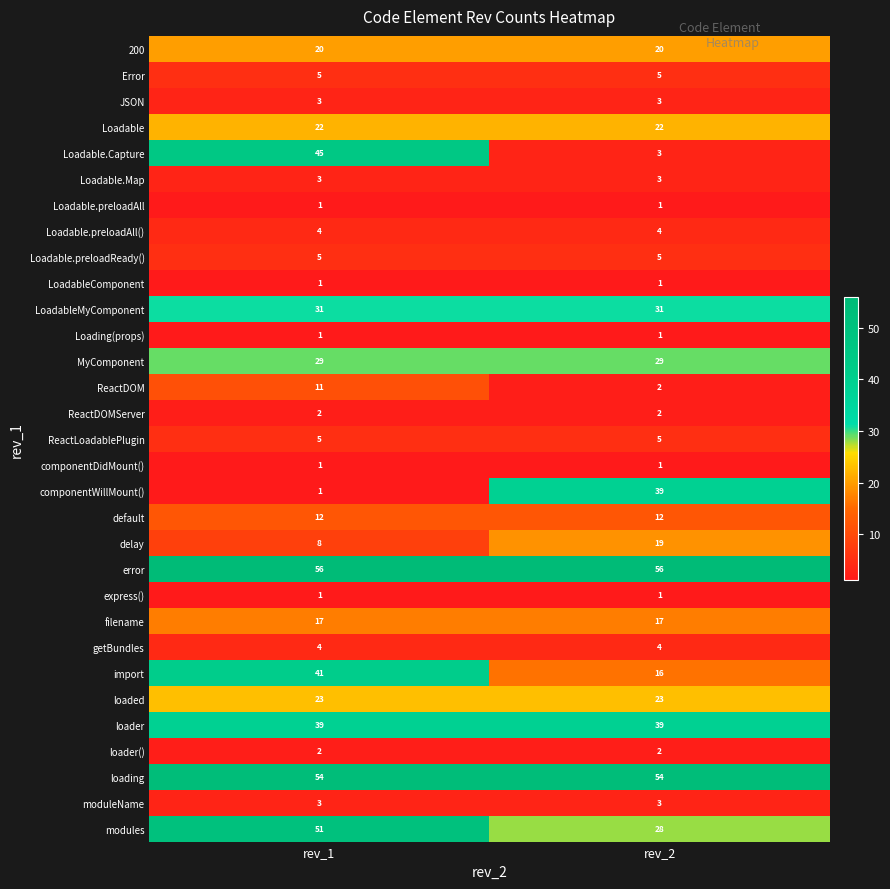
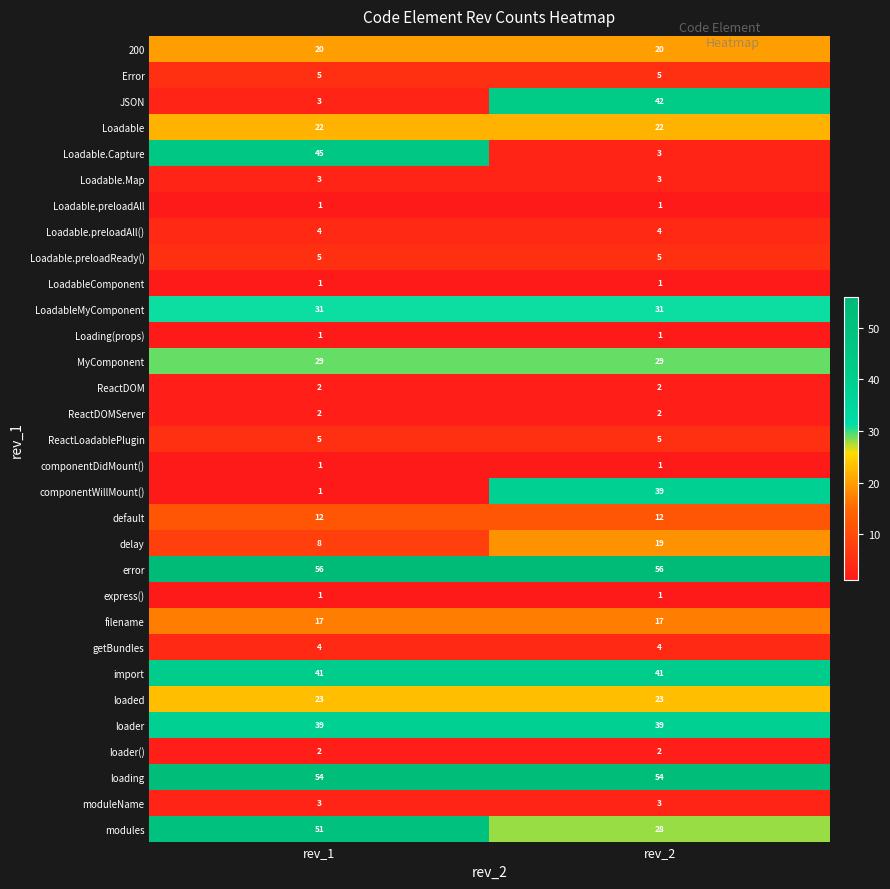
  {
    "200": {
      "rev_1": 20,
      "rev_2": 20
    },
    "Error": {
      "rev_1": 5,
      "rev_2": 5
    },
    "JSON": {
      "rev_1": 3,
-     "rev_2": 3
+     "rev_2": 42
    },
    "Loadable": {
      "rev_1": 22,
      "rev_2": 22
    },
    "Loadable.Capture": {
      "rev_1": 45,
      "rev_2": 3
    },
    "Loadable.Map": {
      "rev_1": 3,
      "rev_2": 3
    },
    "Loadable.preloadAll": {
      "rev_1": 1,
      "rev_2": 1
    },
    "Loadable.preloadAll()": {
      "rev_1": 4,
      "rev_2": 4
    },
    "Loadable.preloadReady()": {
      "rev_1": 5,
      "rev_2": 5
    },
    "LoadableComponent": {
      "rev_1": 1,
      "rev_2": 1
    },
    "LoadableMyComponent": {
      "rev_1": 31,
      "rev_2": 31
    },
    "Loading(props)": {
      "rev_1": 1,
      "rev_2": 1
    },
    "MyComponent": {
      "rev_1": 29,
      "rev_2": 29
    },
    "ReactDOM": {
-     "rev_1": 11,
+     "rev_1": 2,
      "rev_2": 2
    },
    "ReactDOMServer": {
      "rev_1": 2,
      "rev_2": 2
    },
    "ReactLoadablePlugin": {
      "rev_1": 5,
      "rev_2": 5
    },
    "componentDidMount()": {
      "rev_1": 1,
      "rev_2": 1
    },
    "componentWillMount()": {
      "rev_1": 1,
      "rev_2": 39
    },
    "default": {
      "rev_1": 12,
      "rev_2": 12
    },
    "delay": {
      "rev_1": 8,
      "rev_2": 19
    },
    "error": {
      "rev_1": 56,
      "rev_2": 56
    },
    "express()": {
      "rev_1": 1,
      "rev_2": 1
    },
    "filename": {
      "rev_1": 17,
      "rev_2": 17
    },
    "getBundles": {
      "rev_1": 4,
      "rev_2": 4
    },
    "import": {
      "rev_1": 41,
-     "rev_2": 16
+     "rev_2": 41
    },
    "loaded": {
      "rev_1": 23,
      "rev_2": 23
    },
    "loader": {
      "rev_1": 39,
      "rev_2": 39
    },
    "loader()": {
      "rev_1": 2,
      "rev_2": 2
    },
    "loading": {
      "rev_1": 54,
      "rev_2": 54
    },
    "moduleName": {
      "rev_1": 3,
      "rev_2": 3
    },
    "modules": {
      "rev_1": 51,
      "rev_2": 28
    }
  }
